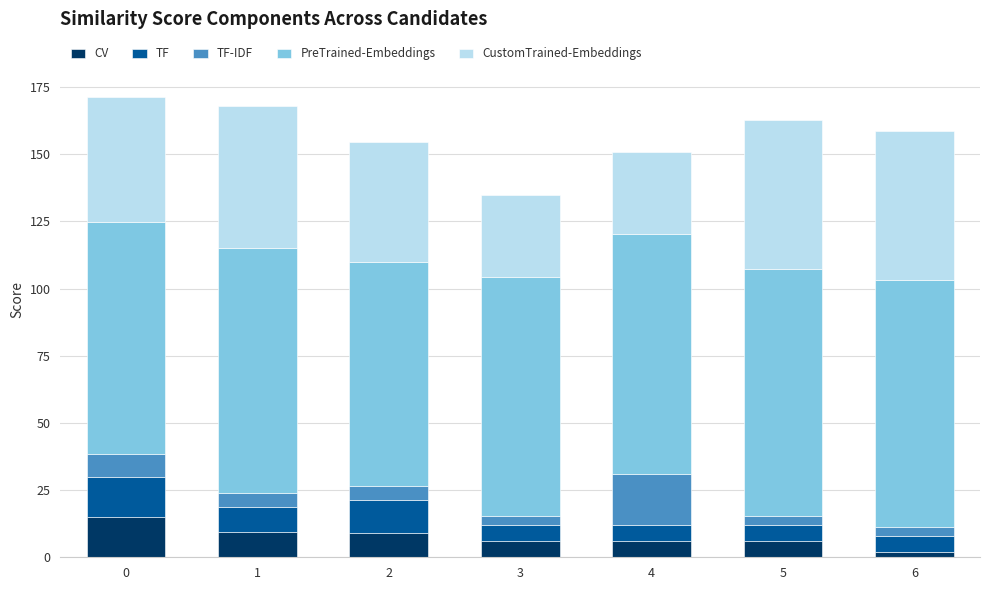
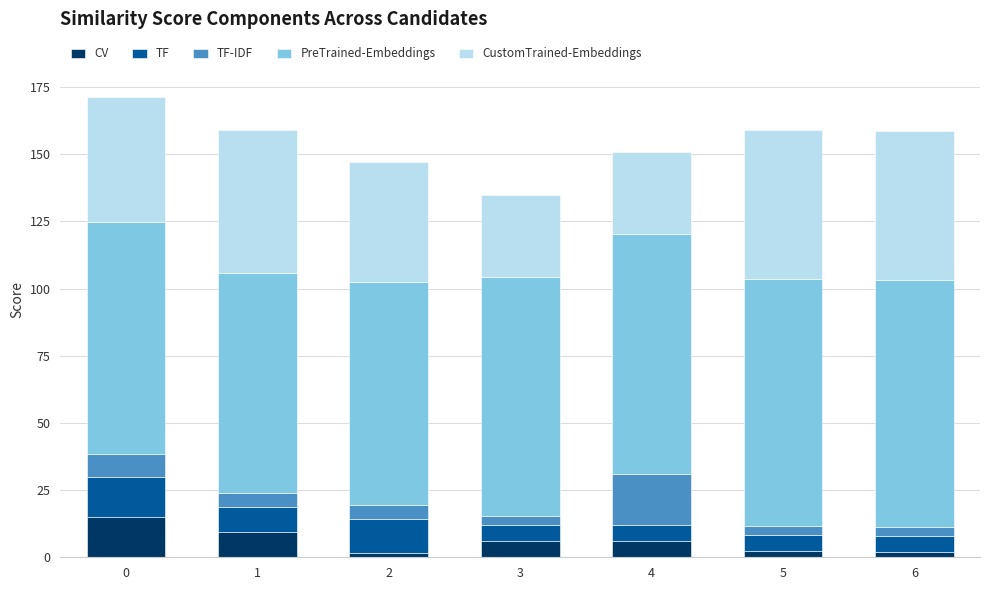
  {
    "CV": {
      "0": 15,
      "1": 9,
-     "2": 9,
+     "2": 2,
      "3": 6,
      "4": 6,
-     "5": 6,
+     "5": 2,
      "6": 2
    },
    "TF": {
      "0": 15,
      "1": 9,
      "2": 12,
      "3": 6,
      "4": 6,
      "5": 6,
      "6": 6
    },
    "TF-IDF": {
      "0": 8,
      "1": 5,
      "2": 5,
      "3": 3,
      "4": 19,
      "5": 3,
      "6": 3
    },
    "PreTrained-Embeddings": {
      "0": 87,
-     "1": 91,
+     "1": 82,
      "2": 83,
      "3": 89,
      "4": 89,
      "5": 92,
      "6": 92
    },
    "CustomTrained-Embeddings": {
      "0": 46,
      "1": 53,
      "2": 45,
      "3": 31,
      "4": 31,
      "5": 56,
      "6": 56
    }
  }
